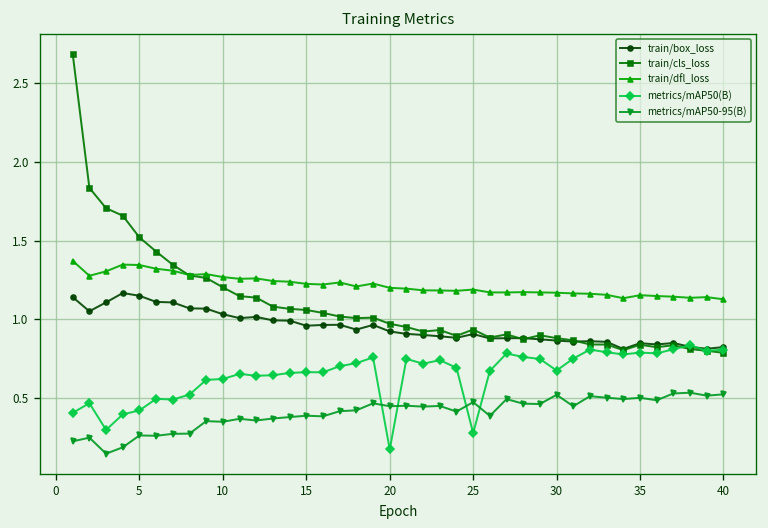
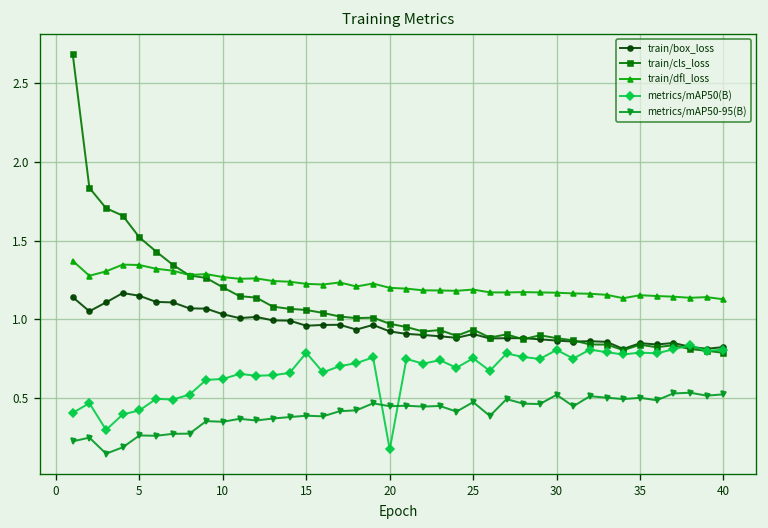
  {
    "metrics/mAP50(B)": {
      "5": 0.42,
      "10": 0.62,
-     "15": 0.67,
+     "15": 0.79,
      "20": 0.17,
-     "25": 0.28,
-     "30": 0.68,
+     "25": 0.75,
+     "30": 0.81,
      "35": 0.79
    }
  }
